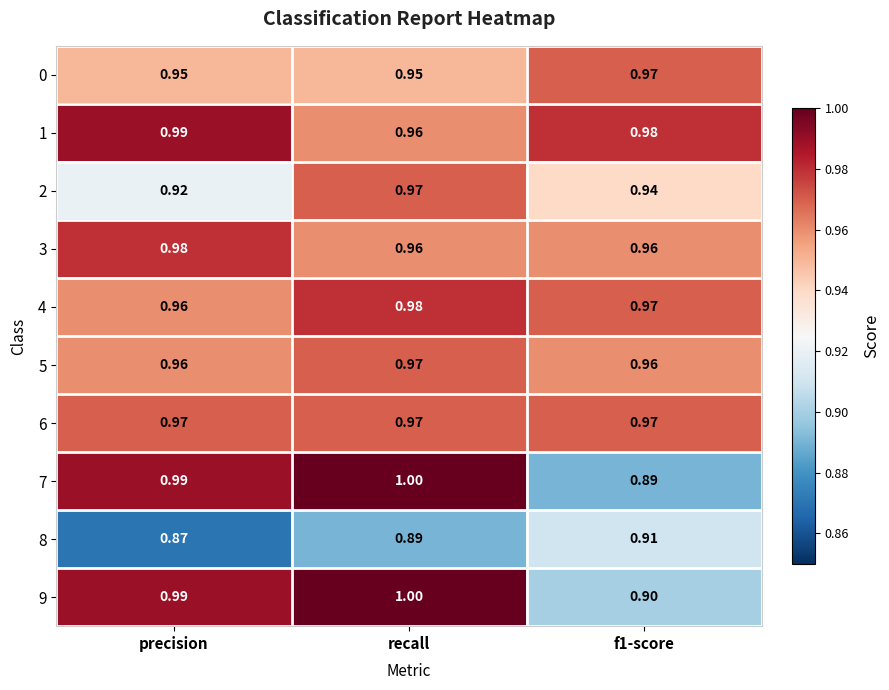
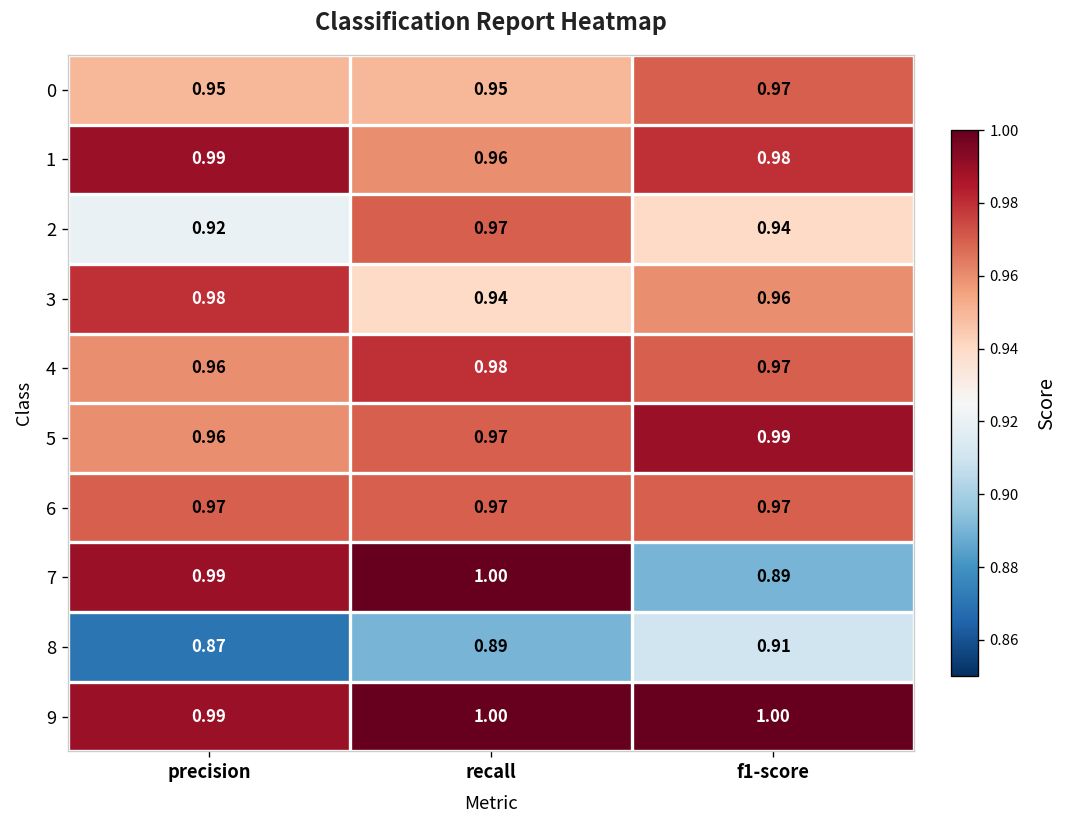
  {
    "0": {
      "precision": 0.95,
      "recall": 0.95,
      "f1-score": 0.97
    },
    "1": {
      "precision": 0.99,
      "recall": 0.96,
      "f1-score": 0.98
    },
    "2": {
      "precision": 0.92,
      "recall": 0.97,
      "f1-score": 0.94
    },
    "3": {
      "precision": 0.98,
-     "recall": 0.96,
+     "recall": 0.94,
      "f1-score": 0.96
    },
    "4": {
      "precision": 0.96,
      "recall": 0.98,
      "f1-score": 0.97
    },
    "5": {
      "precision": 0.96,
      "recall": 0.97,
-     "f1-score": 0.96
+     "f1-score": 0.99
    },
    "6": {
      "precision": 0.97,
      "recall": 0.97,
      "f1-score": 0.97
    },
    "7": {
      "precision": 0.99,
      "recall": 1.00,
      "f1-score": 0.89
    },
    "8": {
      "precision": 0.87,
      "recall": 0.89,
      "f1-score": 0.91
    },
    "9": {
      "precision": 0.99,
      "recall": 1.00,
-     "f1-score": 0.90
+     "f1-score": 1.00
    }
  }
